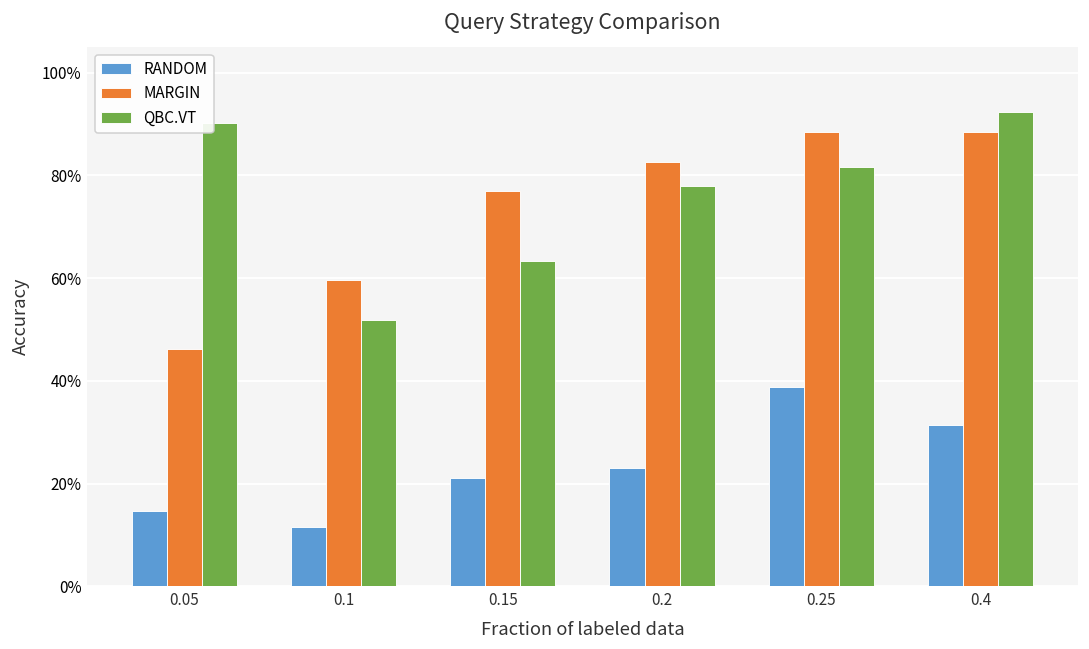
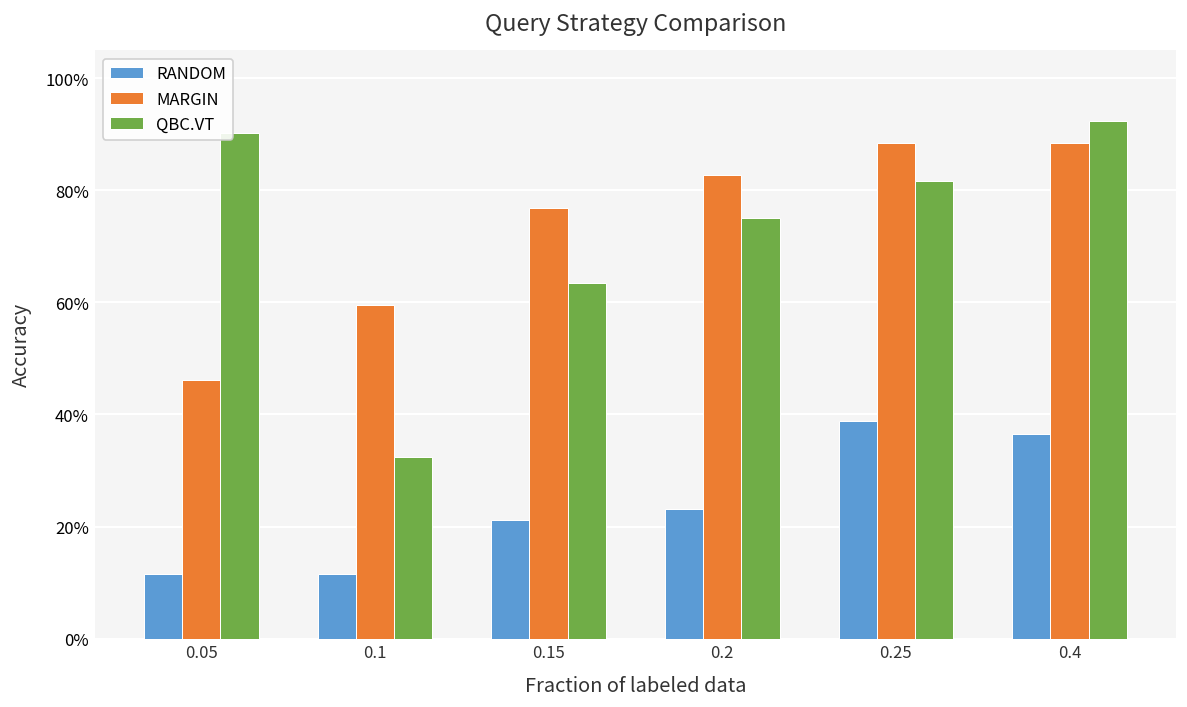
  {
    "RANDOM": {
-     "0.05": "15%",
+     "0.05": "12%",
      "0.1": "12%",
      "0.15": "21%",
      "0.2": "23%",
      "0.25": "39%",
-     "0.4": "31%"
+     "0.4": "37%"
    },
    "MARGIN": {
      "0.05": "46%",
      "0.1": "60%",
      "0.15": "77%",
      "0.2": "83%",
      "0.25": "88%",
      "0.4": "88%"
    },
    "QBC.VT": {
      "0.05": "90%",
-     "0.1": "52%",
+     "0.1": "32%",
      "0.15": "63%",
-     "0.2": "78%",
+     "0.2": "75%",
      "0.25": "82%",
      "0.4": "92%"
    }
  }
